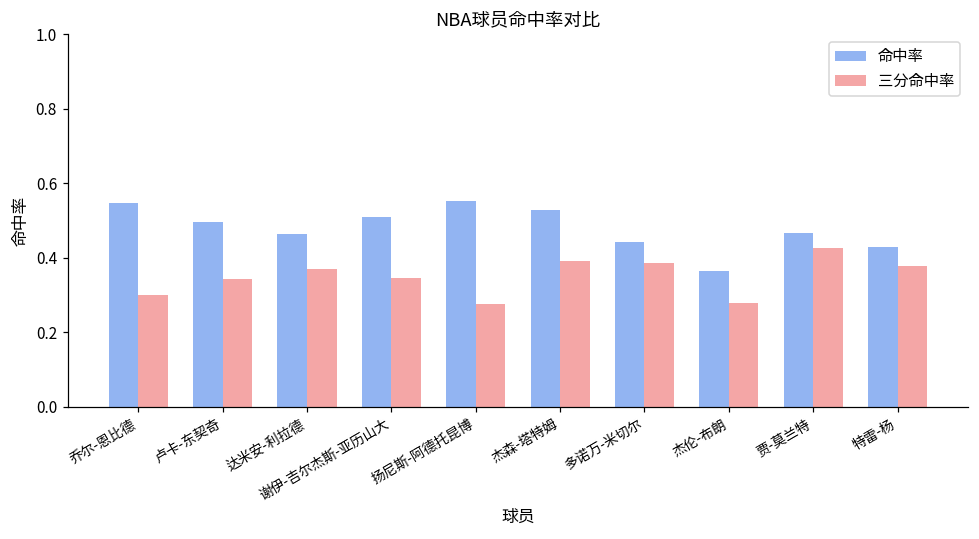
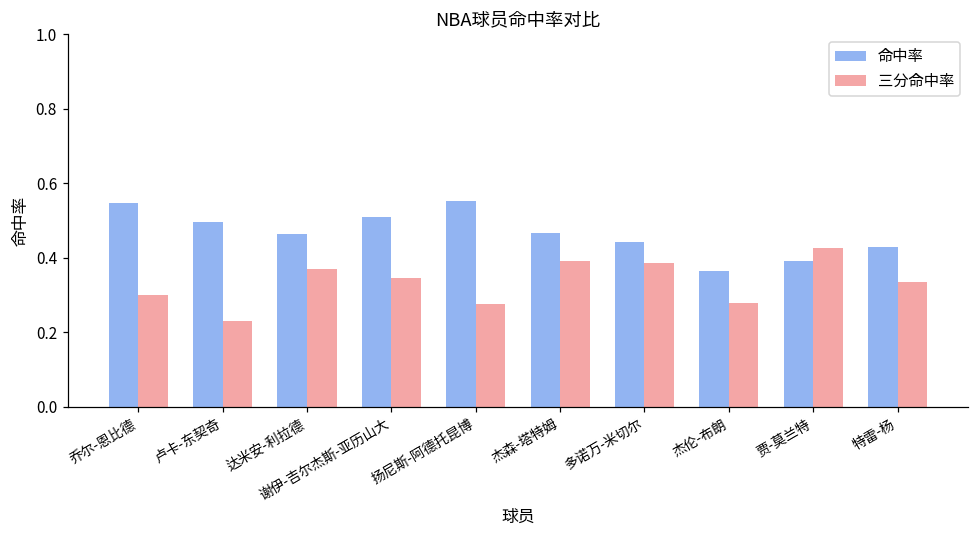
  {
    "命中率": {
      "乔尔-恩比德": 0.55,
      "卢卡-东契奇": 0.50,
      "达米安-利拉德": 0.46,
      "谢伊-吉尔杰斯-亚历山大": 0.51,
      "扬尼斯-阿德托昆博": 0.55,
-     "杰森-塔特姆": 0.53,
+     "杰森-塔特姆": 0.47,
      "多诺万-米切尔": 0.44,
      "杰伦-布朗": 0.37,
-     "贾-莫兰特": 0.47,
+     "贾-莫兰特": 0.39,
      "特雷-杨": 0.43
    },
    "三分命中率": {
      "乔尔-恩比德": 0.30,
-     "卢卡-东契奇": 0.34,
+     "卢卡-东契奇": 0.23,
      "达米安-利拉德": 0.37,
      "谢伊-吉尔杰斯-亚历山大": 0.35,
      "扬尼斯-阿德托昆博": 0.28,
      "杰森-塔特姆": 0.39,
      "多诺万-米切尔": 0.39,
      "杰伦-布朗": 0.28,
      "贾-莫兰特": 0.43,
-     "特雷-杨": 0.38
+     "特雷-杨": 0.34
    }
  }
